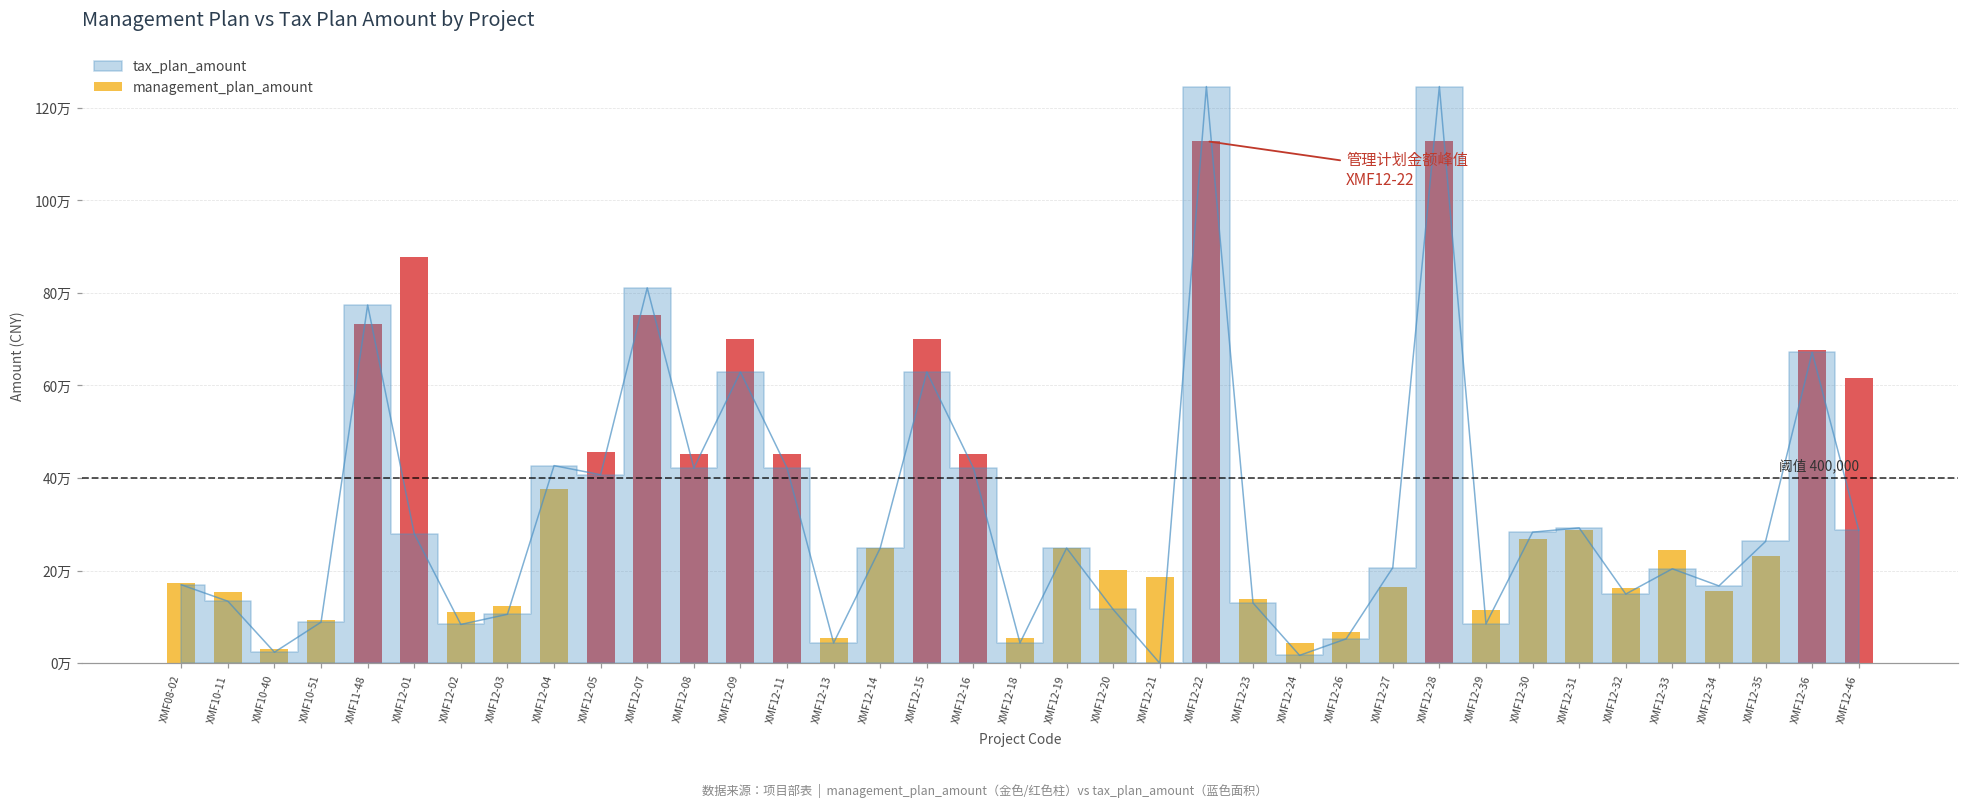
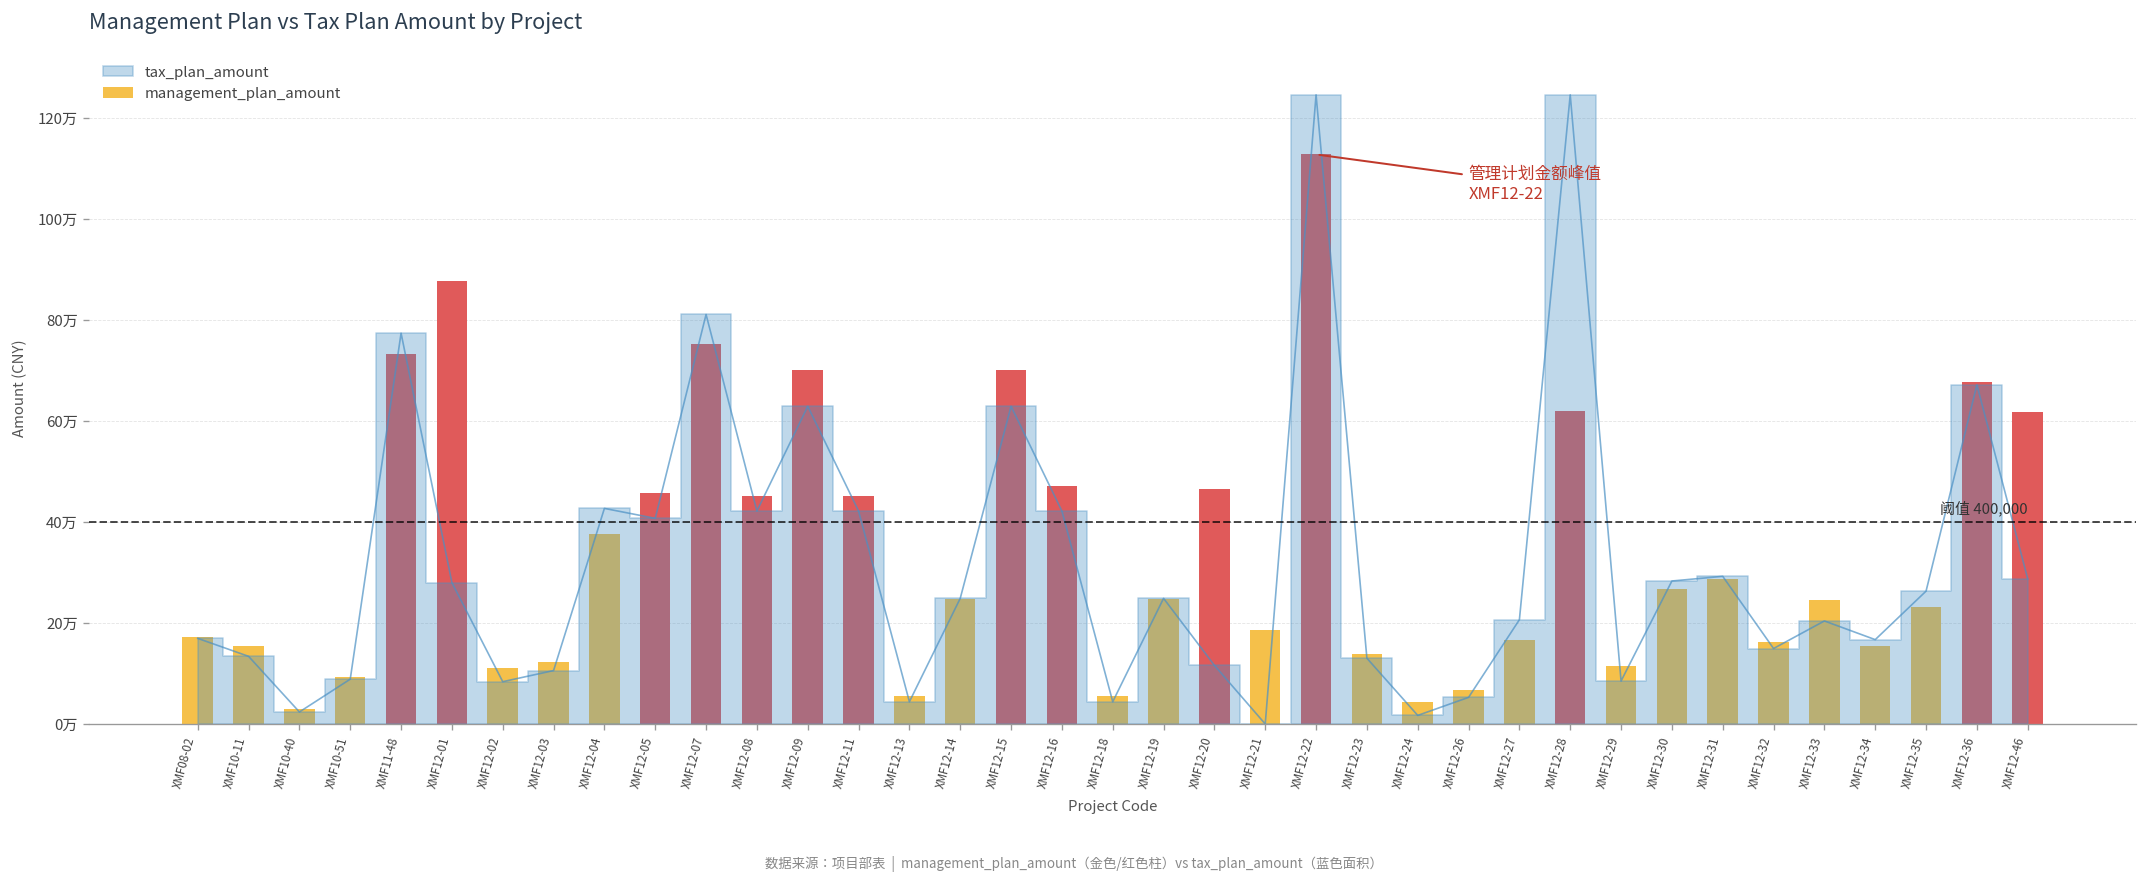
  {
    "management_plan_amount": {
      "XMF08-02": "17万",
      "XMF10-11": "15万",
      "XMF10-40": "3万",
      "XMF10-51": "9万",
      "XMF11-48": "73万",
      "XMF12-01": "88万",
      "XMF12-02": "11万",
      "XMF12-03": "12万",
      "XMF12-04": "38万",
      "XMF12-05": "46万",
      "XMF12-07": "75万",
      "XMF12-08": "45万",
      "XMF12-09": "70万",
      "XMF12-11": "45万",
      "XMF12-13": "5万",
      "XMF12-14": "25万",
      "XMF12-15": "70万",
-     "XMF12-16": "45万",
+     "XMF12-16": "47万",
      "XMF12-18": "5万",
      "XMF12-19": "25万",
-     "XMF12-20": "20万",
+     "XMF12-20": "47万",
      "XMF12-21": "19万",
      "XMF12-22": "113万",
      "XMF12-23": "14万",
      "XMF12-24": "4万",
      "XMF12-26": "7万",
      "XMF12-27": "17万",
-     "XMF12-28": "113万",
+     "XMF12-28": "62万",
      "XMF12-29": "12万",
      "XMF12-30": "27万",
      "XMF12-31": "29万",
      "XMF12-32": "16万",
      "XMF12-33": "25万",
      "XMF12-34": "16万",
      "XMF12-35": "23万",
      "XMF12-46": "62万"
    }
  }
